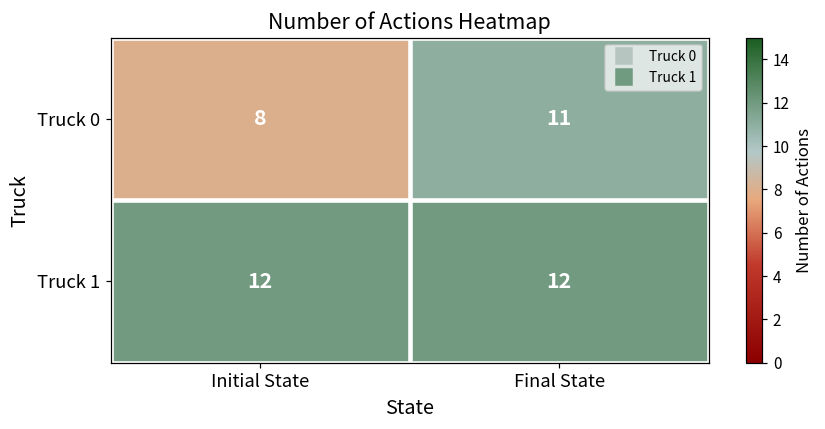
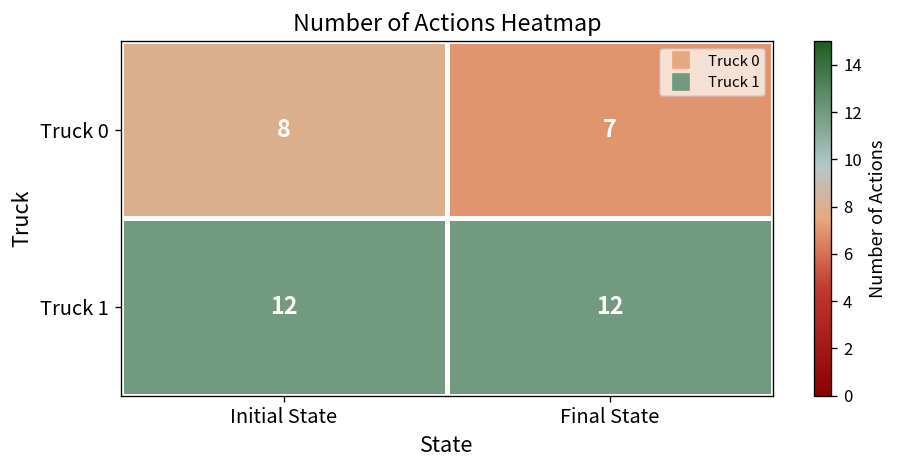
  {
    "Truck 0": {
      "Initial State": 8,
-     "Final State": 11
+     "Final State": 7
    },
    "Truck 1": {
      "Initial State": 12,
      "Final State": 12
    }
  }
